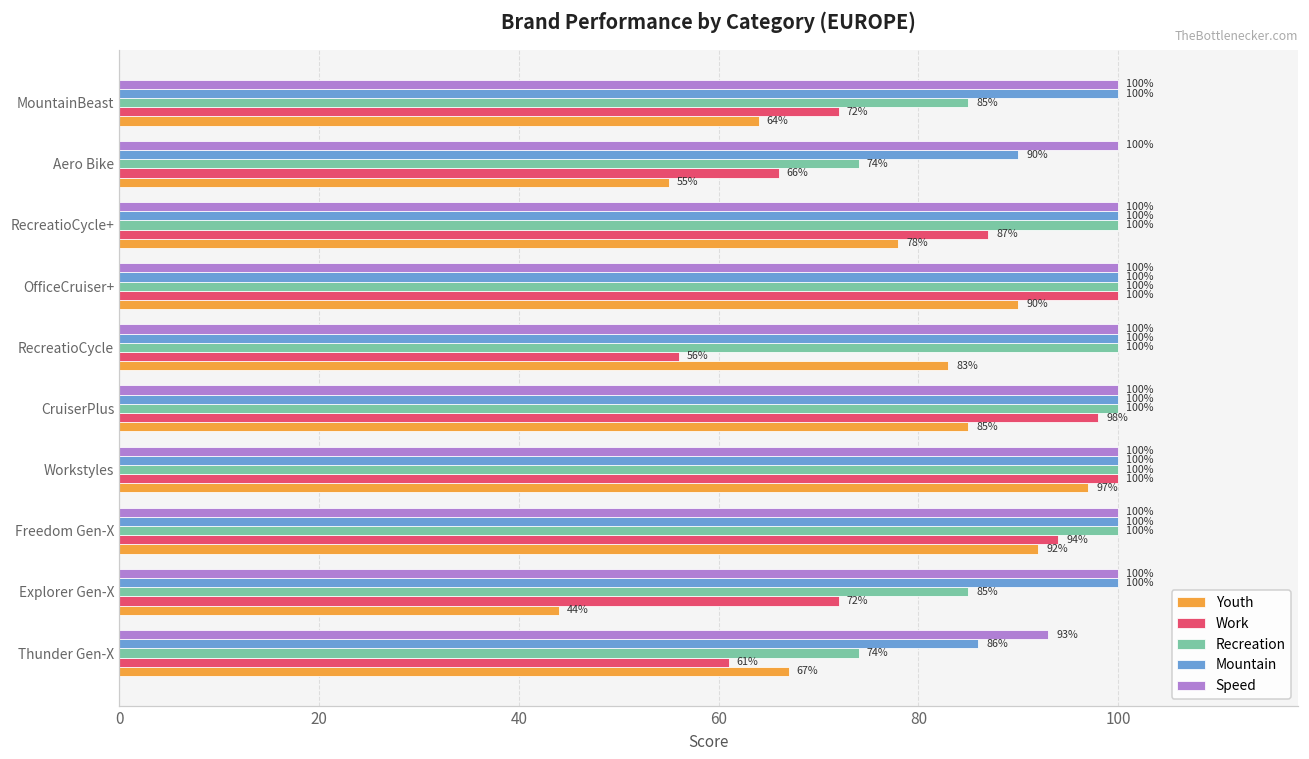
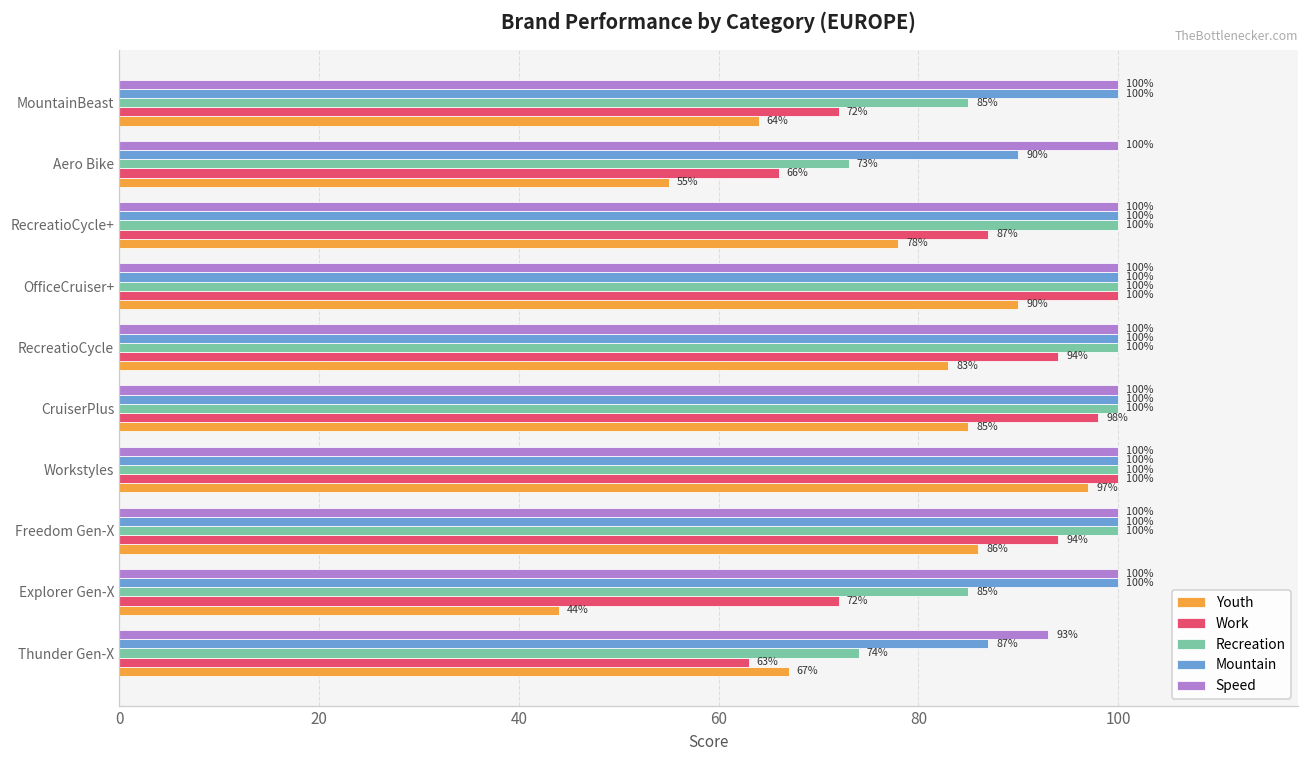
  {
    "Youth": {
      "MountainBeast": "64%",
      "Aero Bike": "55%",
      "RecreatioCycle+": "78%",
      "OfficeCruiser+": "90%",
      "RecreatioCycle": "83%",
      "CruiserPlus": "85%",
      "Workstyles": "97%",
-     "Freedom Gen-X": "92%",
+     "Freedom Gen-X": "86%",
      "Explorer Gen-X": "44%",
      "Thunder Gen-X": "67%"
    },
    "Work": {
      "MountainBeast": "72%",
      "Aero Bike": "66%",
      "RecreatioCycle+": "87%",
-     "RecreatioCycle": "56%",
+     "RecreatioCycle": "94%",
      "CruiserPlus": "98%",
      "Freedom Gen-X": "94%",
      "Explorer Gen-X": "72%",
-     "Thunder Gen-X": "61%"
+     "Thunder Gen-X": "63%"
    },
    "Recreation": {
      "MountainBeast": "85%",
-     "Aero Bike": "74%",
+     "Aero Bike": "73%",
      "Explorer Gen-X": "85%",
      "Thunder Gen-X": "74%"
    },
    "Mountain": {
      "Aero Bike": "90%",
-     "Thunder Gen-X": "86%"
+     "Thunder Gen-X": "87%"
    },
    "Speed": {
      "Aero Bike": "100%",
      "Thunder Gen-X": "93%"
    }
  }
